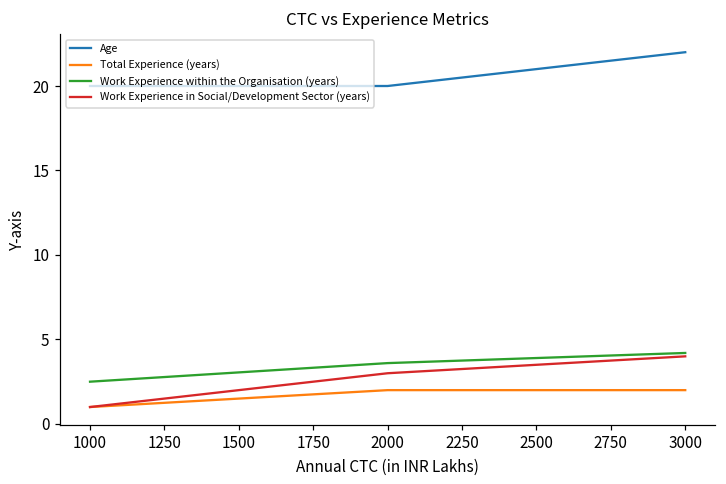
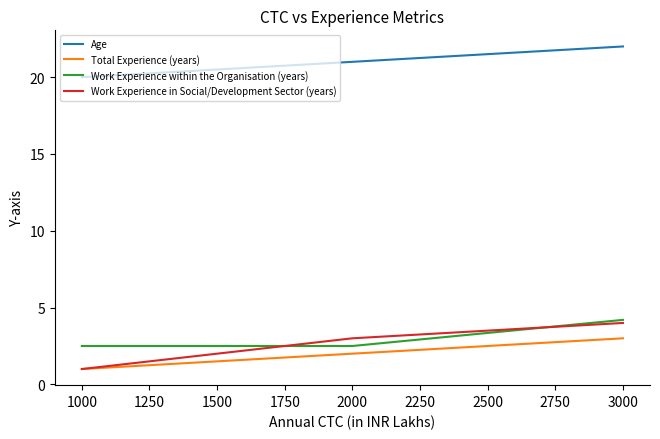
  {
    "Age": {
-     "2000": 20,
+     "2000": 21,
      "3000": 22
    },
    "Total Experience (years)": {
      "2000": 2,
-     "3000": 2
+     "3000": 3
    },
    "Work Experience within the Organisation (years)": {
      "1000": 2.5,
-     "2000": 3.6,
+     "2000": 2.5,
      "3000": 4.2
    },
    "Work Experience in Social/Development Sector (years)": {
      "2000": 3.0,
      "3000": 4.0
    }
  }
